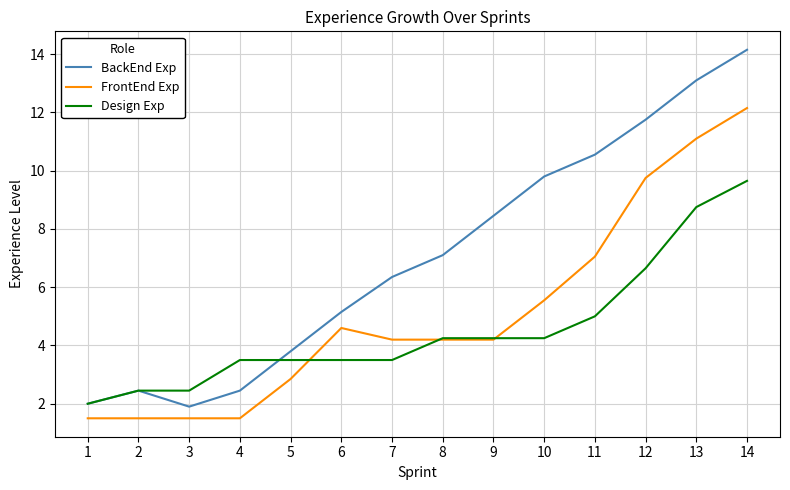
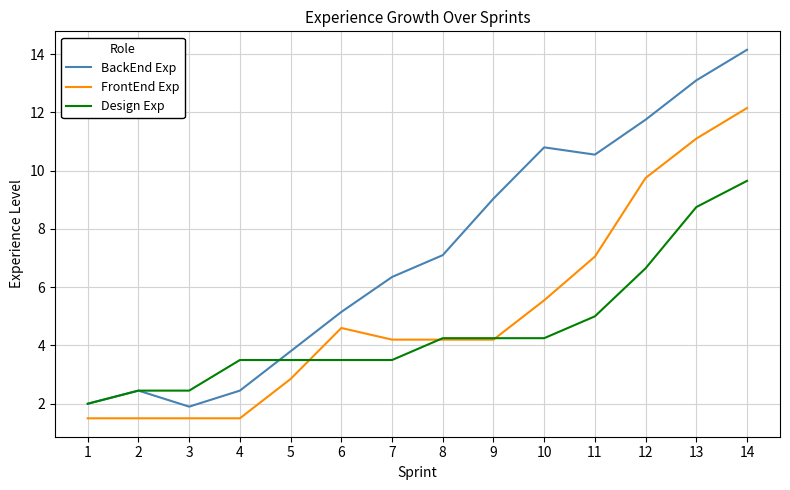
  {
    "BackEnd Exp": {
      "3": 1.9,
      "4": 2.5,
      "5": 3.8,
      "6": 5.2,
      "7": 6.4,
      "8": 7.1,
-     "9": 8.5,
-     "10": 9.8,
+     "9": 9.0,
+     "10": 10.8,
      "11": 10.6,
      "12": 11.8,
      "13": 13.1,
      "14": 14.2
    },
    "FrontEnd Exp": {
      "1": 1.5,
      "2": 1.5,
      "3": 1.5,
      "4": 1.5,
      "5": 2.9,
      "6": 4.6,
      "7": 4.2,
      "10": 5.6,
      "11": 7.1,
      "12": 9.8,
      "13": 11.1,
      "14": 12.2
    },
    "Design Exp": {
      "3": 2.5,
      "4": 3.5,
      "5": 3.5,
      "6": 3.5,
      "7": 3.5,
      "10": 4.3,
      "11": 5.0,
      "12": 6.7,
      "13": 8.8,
      "14": 9.7
    }
  }
